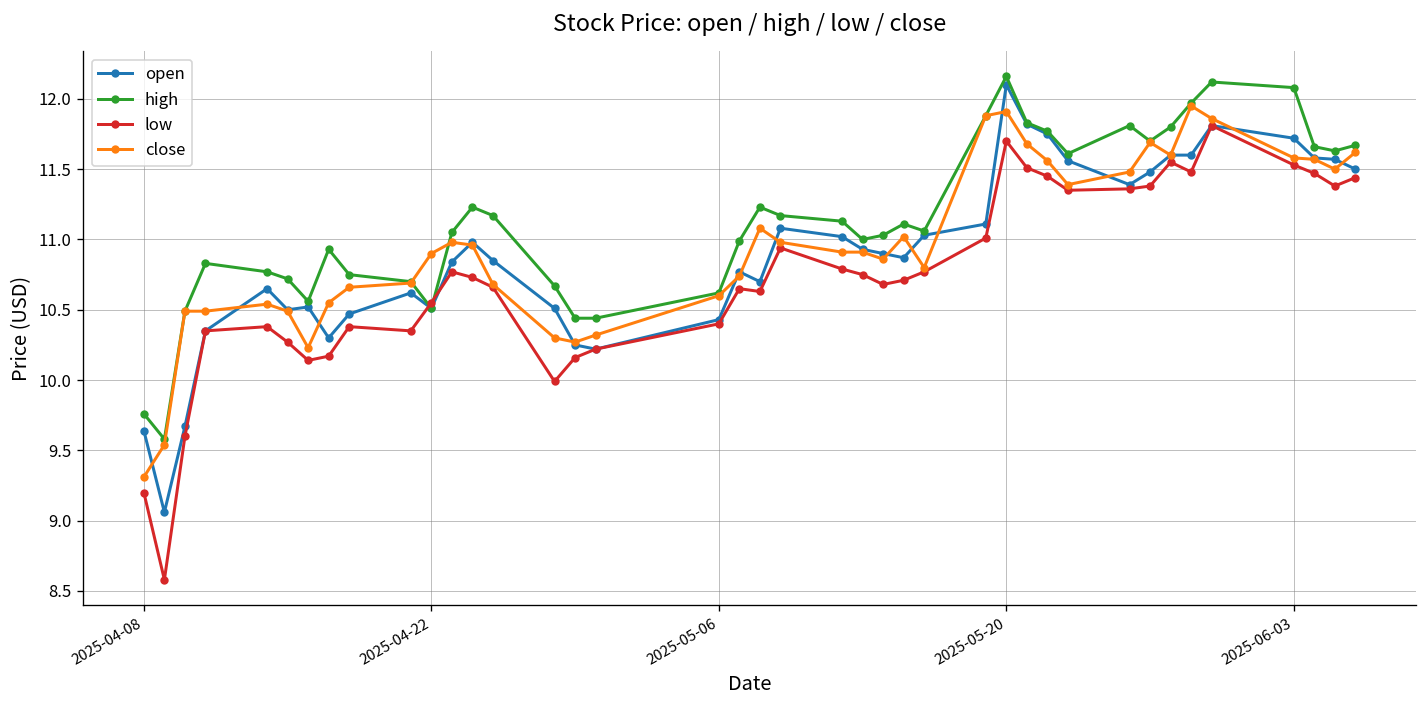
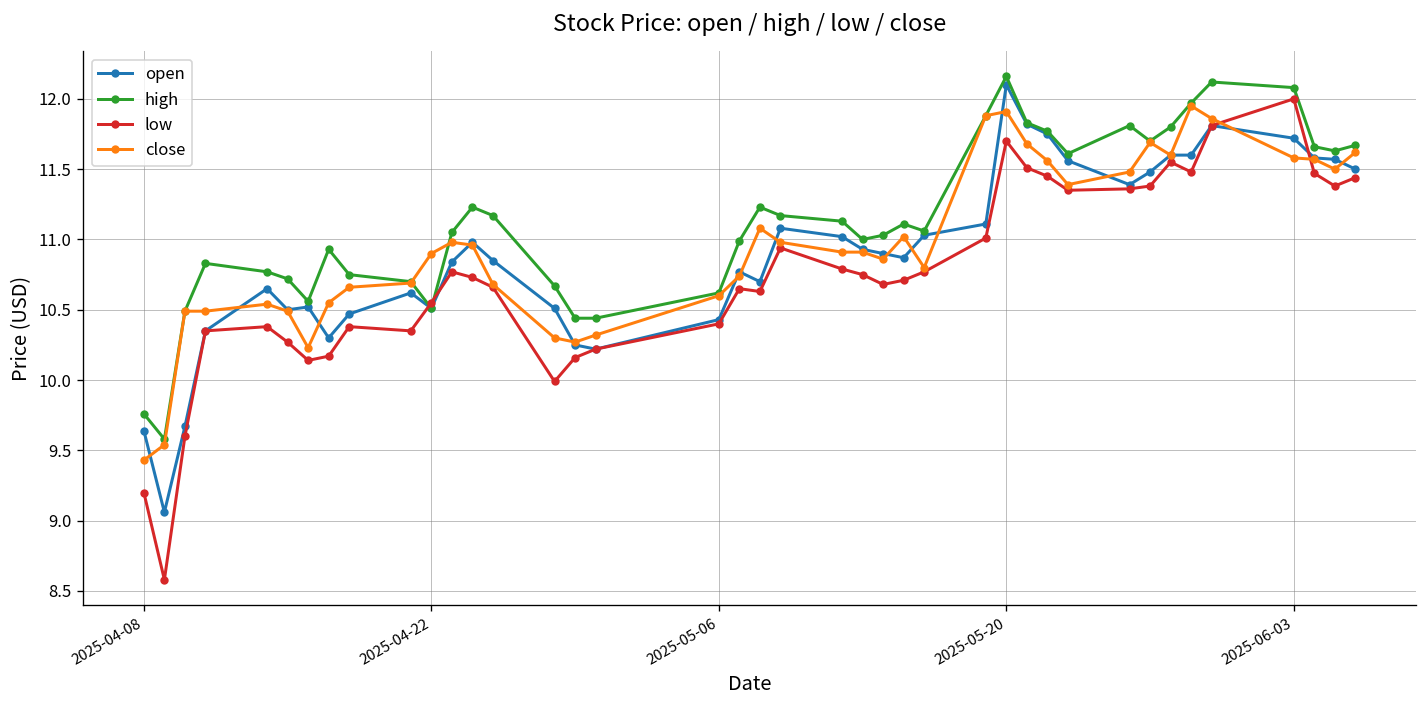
  {
    "open": {
      "2025-04-08": 9.64,
      "2025-05-06": 10.43,
      "2025-05-20": 12.10,
      "2025-06-03": 11.72
    },
    "high": {
      "2025-04-08": 9.76,
      "2025-05-20": 12.16,
      "2025-06-03": 12.08
    },
    "low": {
      "2025-04-08": 9.20,
      "2025-04-22": 10.55,
      "2025-05-06": 10.40,
      "2025-05-20": 11.70,
-     "2025-06-03": 11.53
+     "2025-06-03": 12.00
    },
    "close": {
-     "2025-04-08": 9.31,
+     "2025-04-08": 9.43,
      "2025-04-22": 10.90,
      "2025-05-20": 11.91,
      "2025-06-03": 11.58
    }
  }
